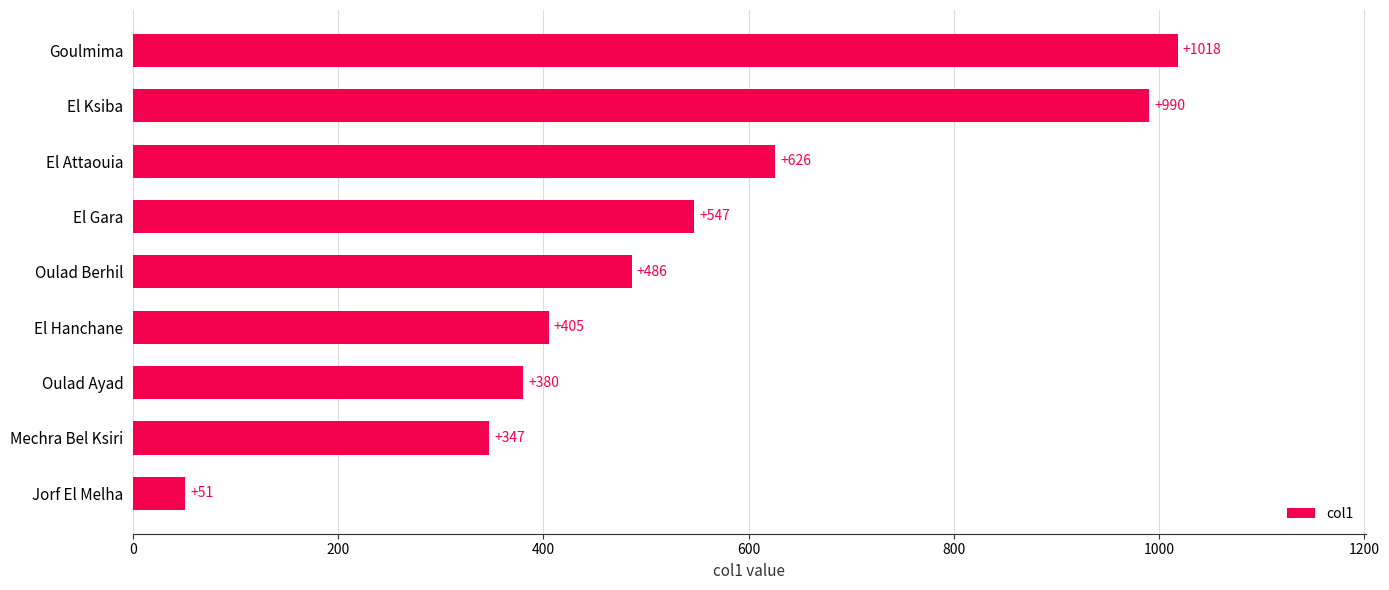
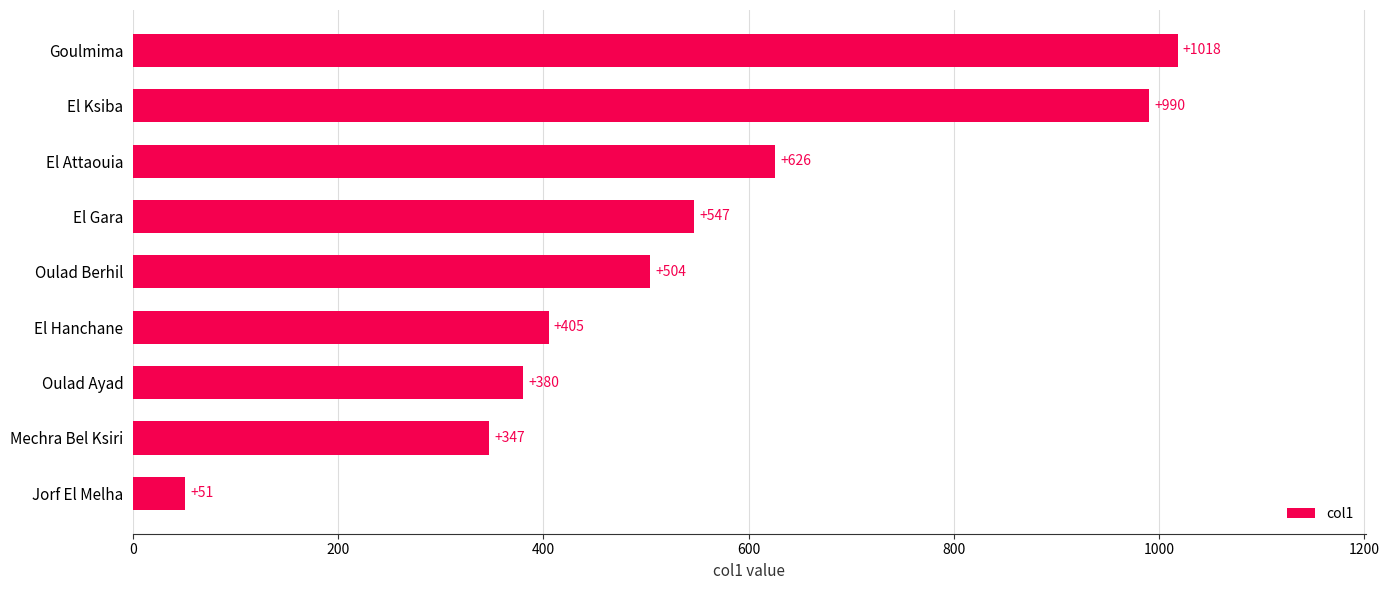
  {
    "Goulmima": "+1018",
    "El Ksiba": "+990",
    "El Attaouia": "+626",
    "El Gara": "+547",
-   "Oulad Berhil": "+486",
+   "Oulad Berhil": "+504",
    "El Hanchane": "+405",
    "Oulad Ayad": "+380",
    "Mechra Bel Ksiri": "+347",
    "Jorf El Melha": "+51"
  }
